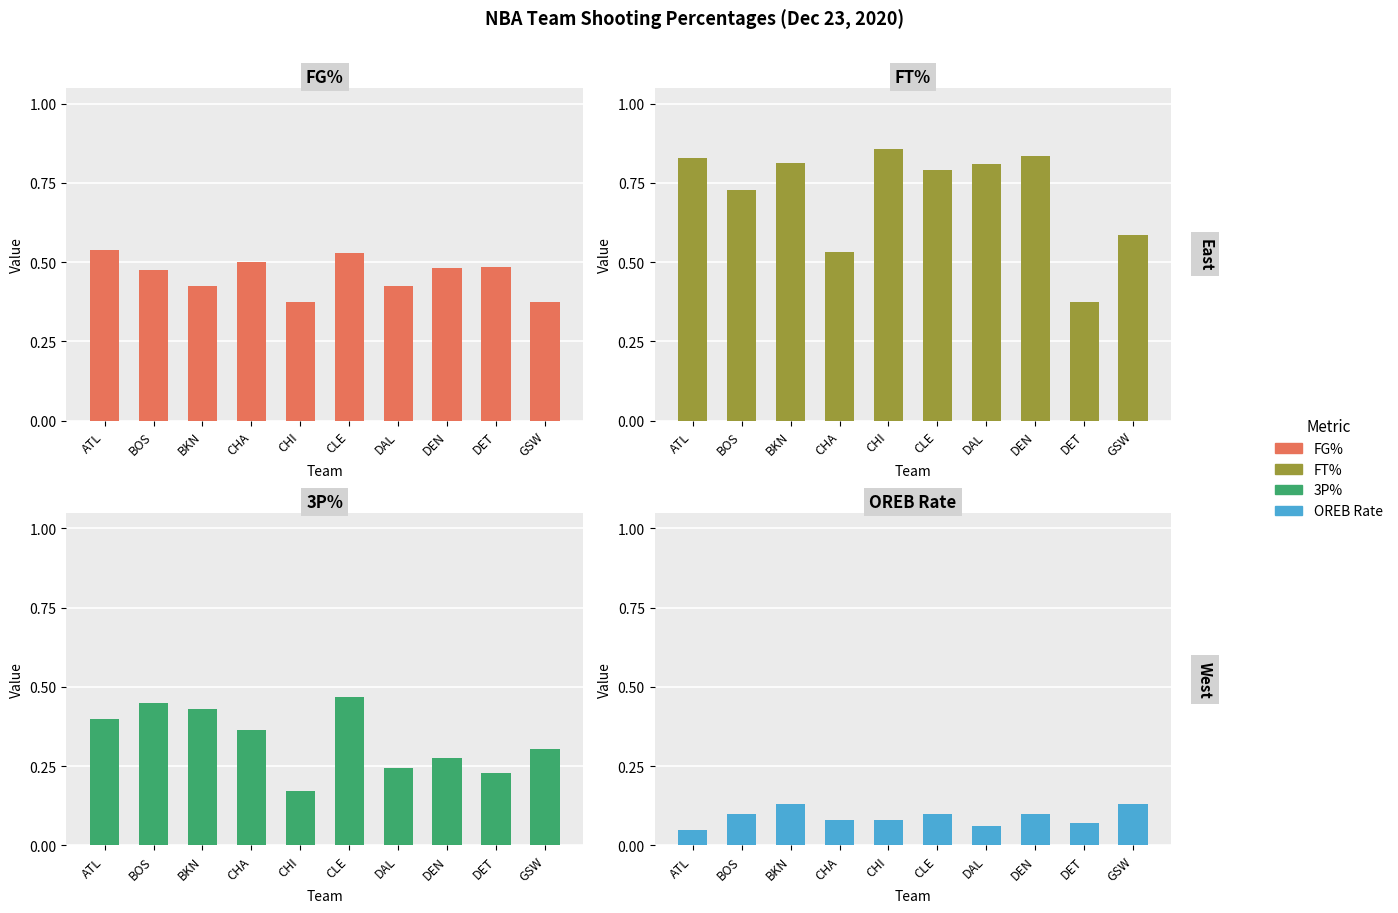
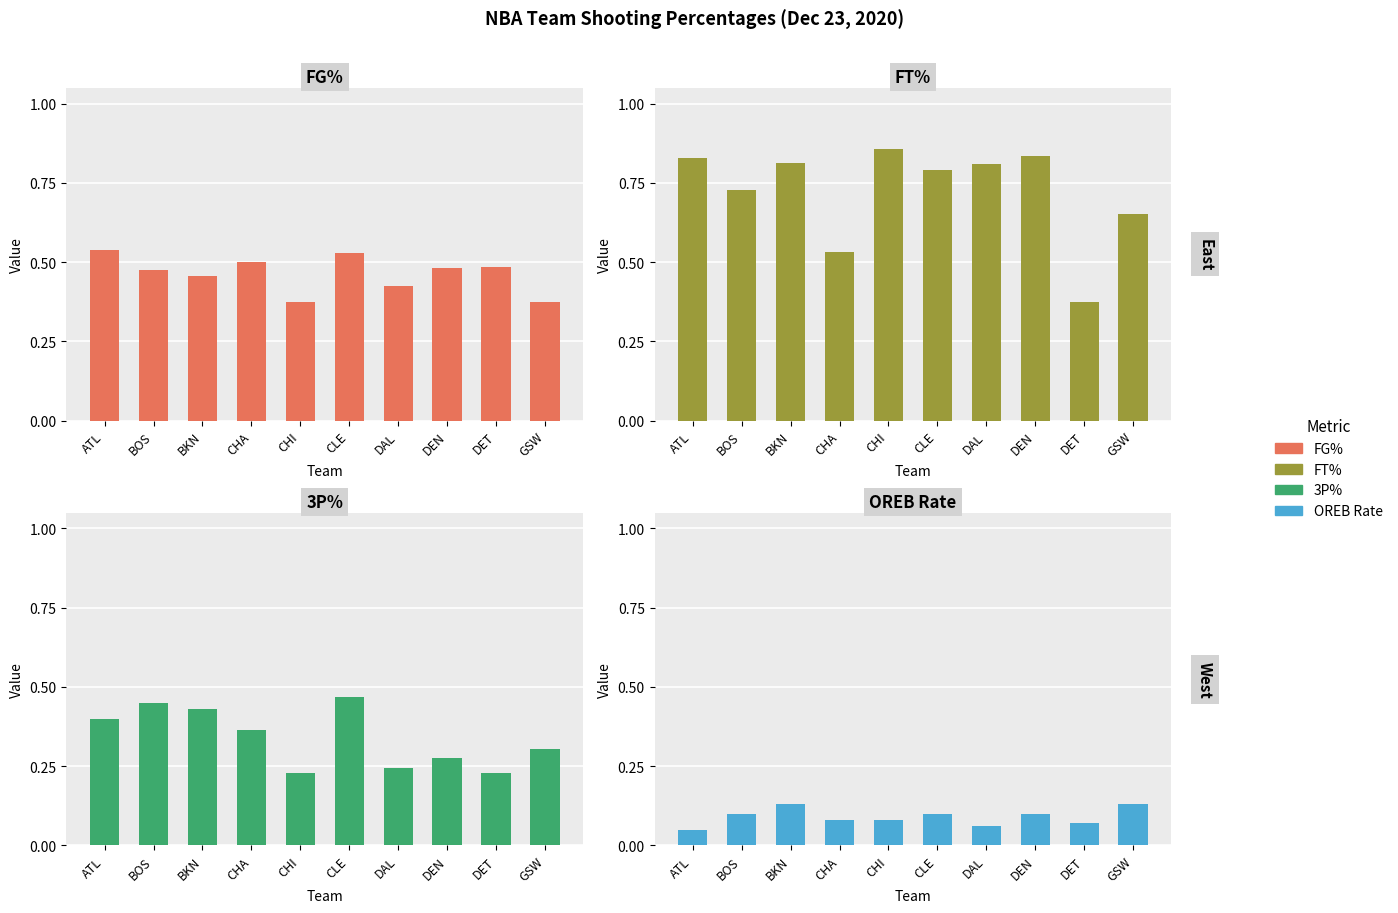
  {
    "FG%": {
      "ATL": 0.54,
      "BOS": 0.48,
-     "BKN": 0.43,
+     "BKN": 0.46,
      "CHA": 0.50,
      "CHI": 0.37,
      "CLE": 0.53,
      "DAL": 0.42,
      "DEN": 0.48,
      "DET": 0.48,
      "GSW": 0.37
    },
    "FT%": {
      "ATL": 0.83,
      "BOS": 0.73,
      "BKN": 0.81,
      "CHA": 0.53,
      "CHI": 0.86,
      "CLE": 0.79,
      "DAL": 0.81,
      "DEN": 0.83,
      "DET": 0.38,
-     "GSW": 0.59
+     "GSW": 0.65
    },
    "3P%": {
      "ATL": 0.40,
      "BOS": 0.45,
      "BKN": 0.43,
      "CHA": 0.36,
-     "CHI": 0.17,
+     "CHI": 0.23,
      "CLE": 0.47,
      "DAL": 0.24,
      "DEN": 0.28,
      "DET": 0.23,
      "GSW": 0.30
    },
    "OREB Rate": {
      "ATL": 0.05,
      "BOS": 0.10,
      "BKN": 0.13,
      "CHA": 0.08,
      "CHI": 0.08,
      "CLE": 0.10,
      "DAL": 0.06,
      "DEN": 0.10,
      "DET": 0.07,
      "GSW": 0.13
    }
  }
